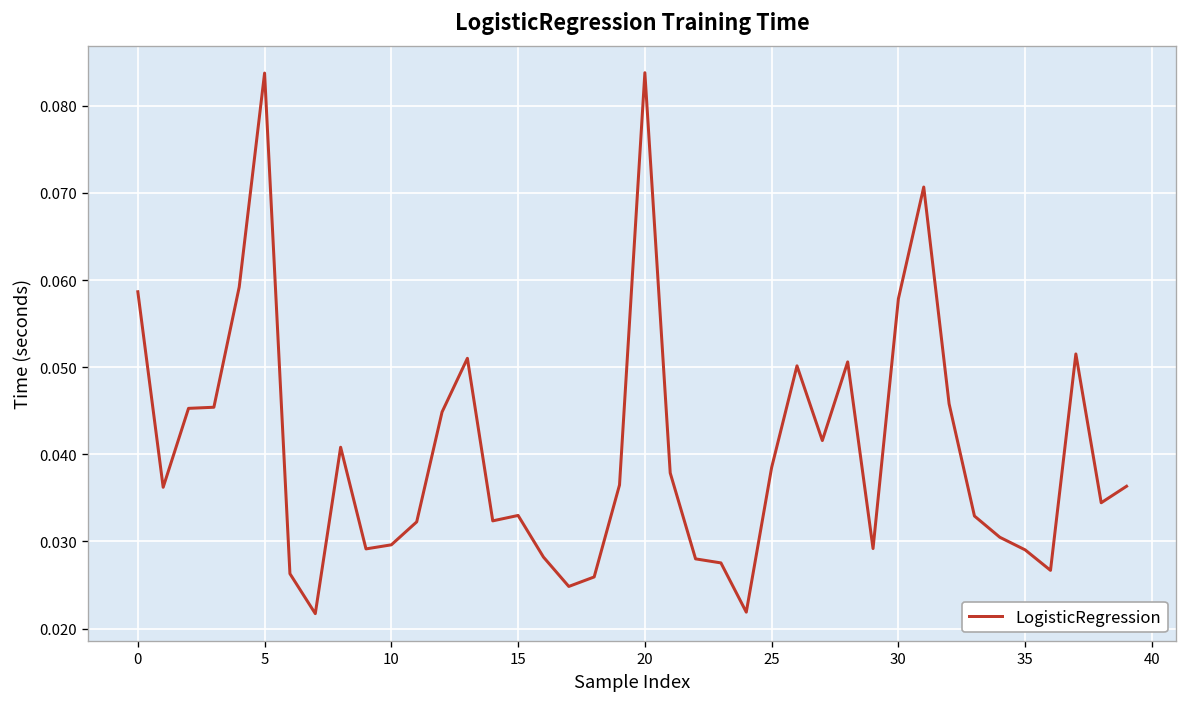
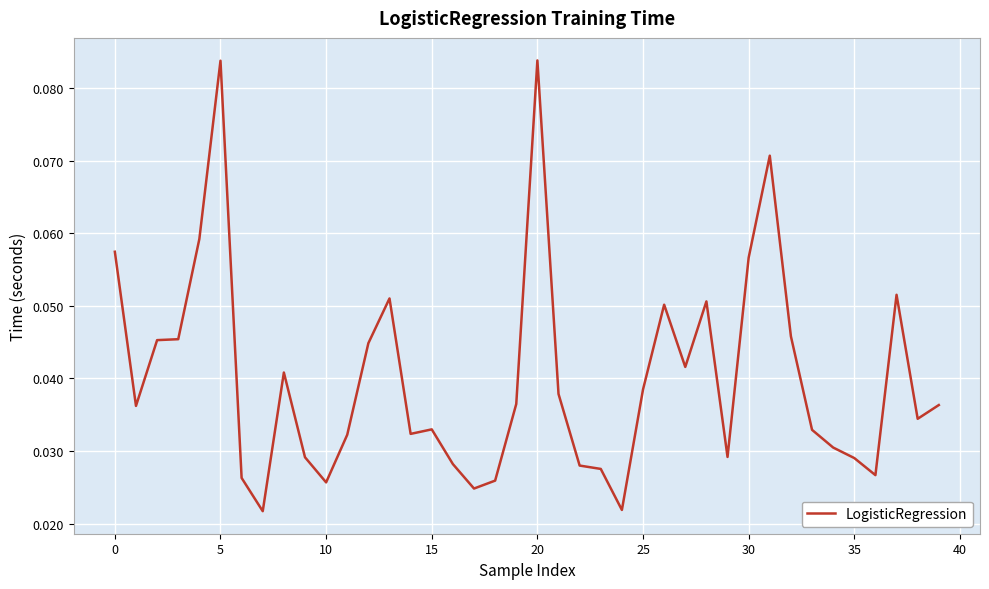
  {
-   "0": 0.059,
+   "0": 0.057,
    "5": 0.084,
-   "10": 0.030,
+   "10": 0.026,
    "15": 0.033,
    "20": 0.084,
    "25": 0.038,
-   "30": 0.058,
+   "30": 0.057,
    "35": 0.029
  }
